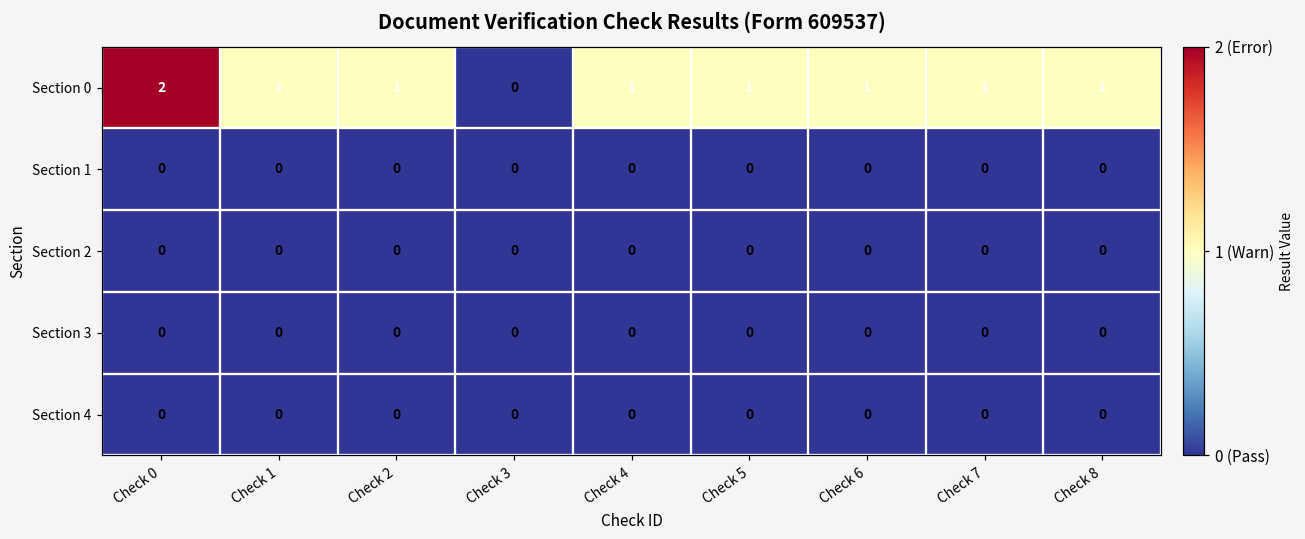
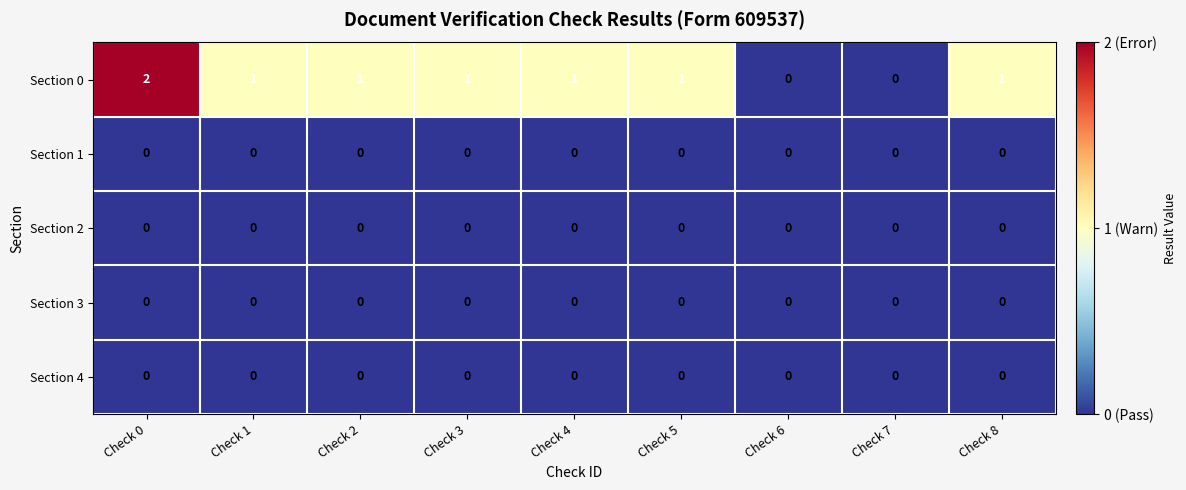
  {
    "Section 0": {
      "Check 0": 2,
      "Check 1": 1,
      "Check 2": 1,
-     "Check 3": 0,
+     "Check 3": 1,
      "Check 4": 1,
      "Check 5": 1,
-     "Check 6": 1,
-     "Check 7": 1,
+     "Check 6": 0,
+     "Check 7": 0,
      "Check 8": 1
    },
    "Section 1": {
      "Check 0": 0,
      "Check 1": 0,
      "Check 2": 0,
      "Check 3": 0,
      "Check 4": 0,
      "Check 5": 0,
      "Check 6": 0,
      "Check 7": 0,
      "Check 8": 0
    },
    "Section 2": {
      "Check 0": 0,
      "Check 1": 0,
      "Check 2": 0,
      "Check 3": 0,
      "Check 4": 0,
      "Check 5": 0,
      "Check 6": 0,
      "Check 7": 0,
      "Check 8": 0
    },
    "Section 3": {
      "Check 0": 0,
      "Check 1": 0,
      "Check 2": 0,
      "Check 3": 0,
      "Check 4": 0,
      "Check 5": 0,
      "Check 6": 0,
      "Check 7": 0,
      "Check 8": 0
    },
    "Section 4": {
      "Check 0": 0,
      "Check 1": 0,
      "Check 2": 0,
      "Check 3": 0,
      "Check 4": 0,
      "Check 5": 0,
      "Check 6": 0,
      "Check 7": 0,
      "Check 8": 0
    }
  }
